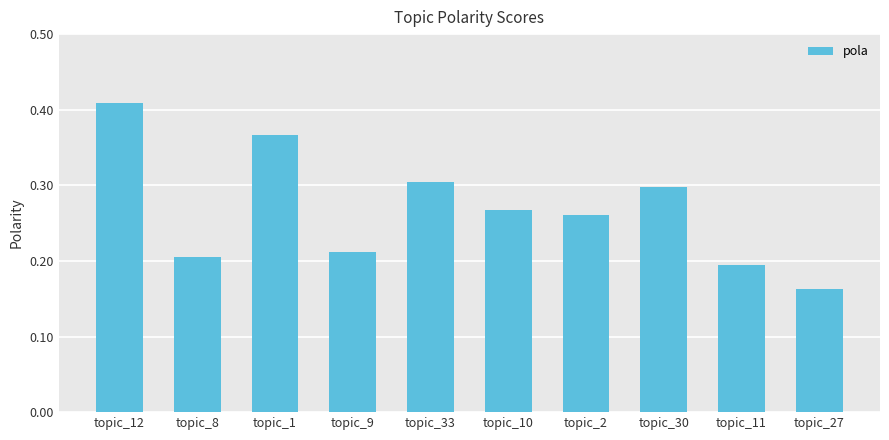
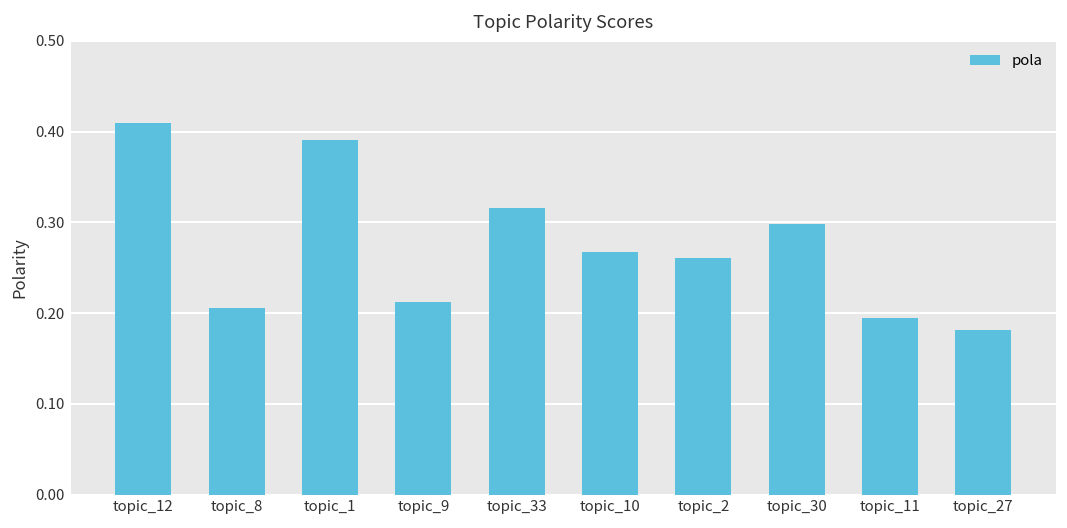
  {
    "topic_12": 0.41,
    "topic_8": 0.21,
-   "topic_1": 0.37,
+   "topic_1": 0.39,
    "topic_9": 0.21,
-   "topic_33": 0.30,
+   "topic_33": 0.32,
    "topic_10": 0.27,
    "topic_2": 0.26,
    "topic_30": 0.30,
    "topic_11": 0.19,
-   "topic_27": 0.16
+   "topic_27": 0.18
  }
